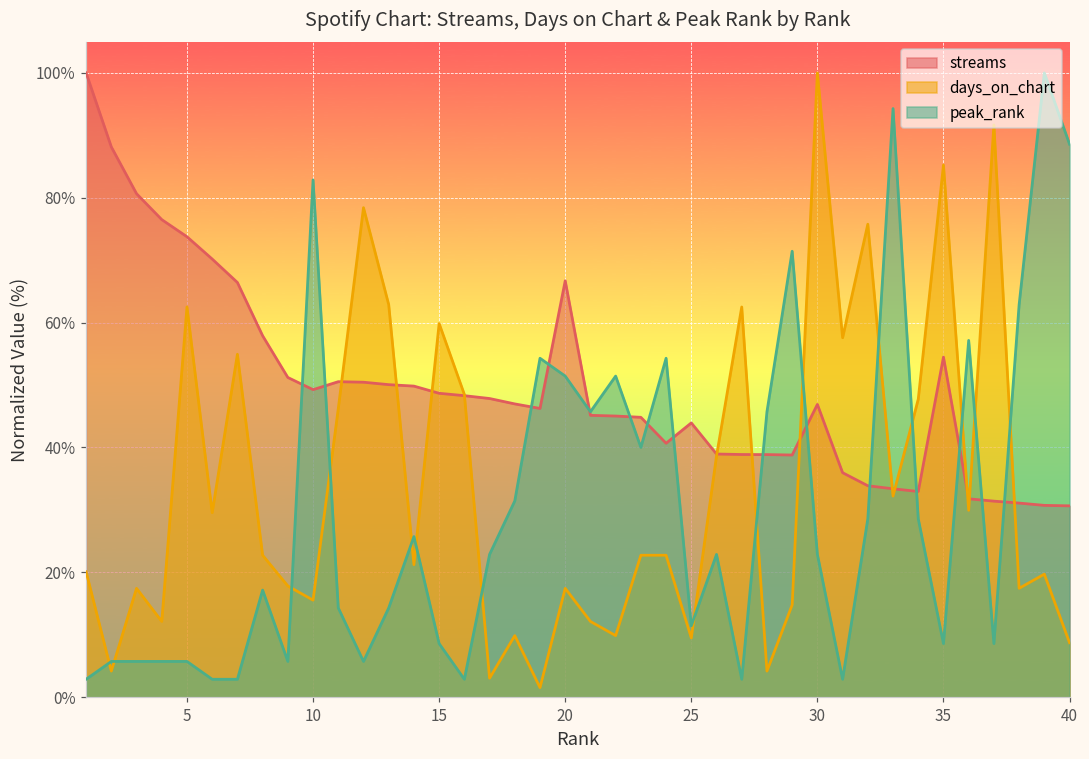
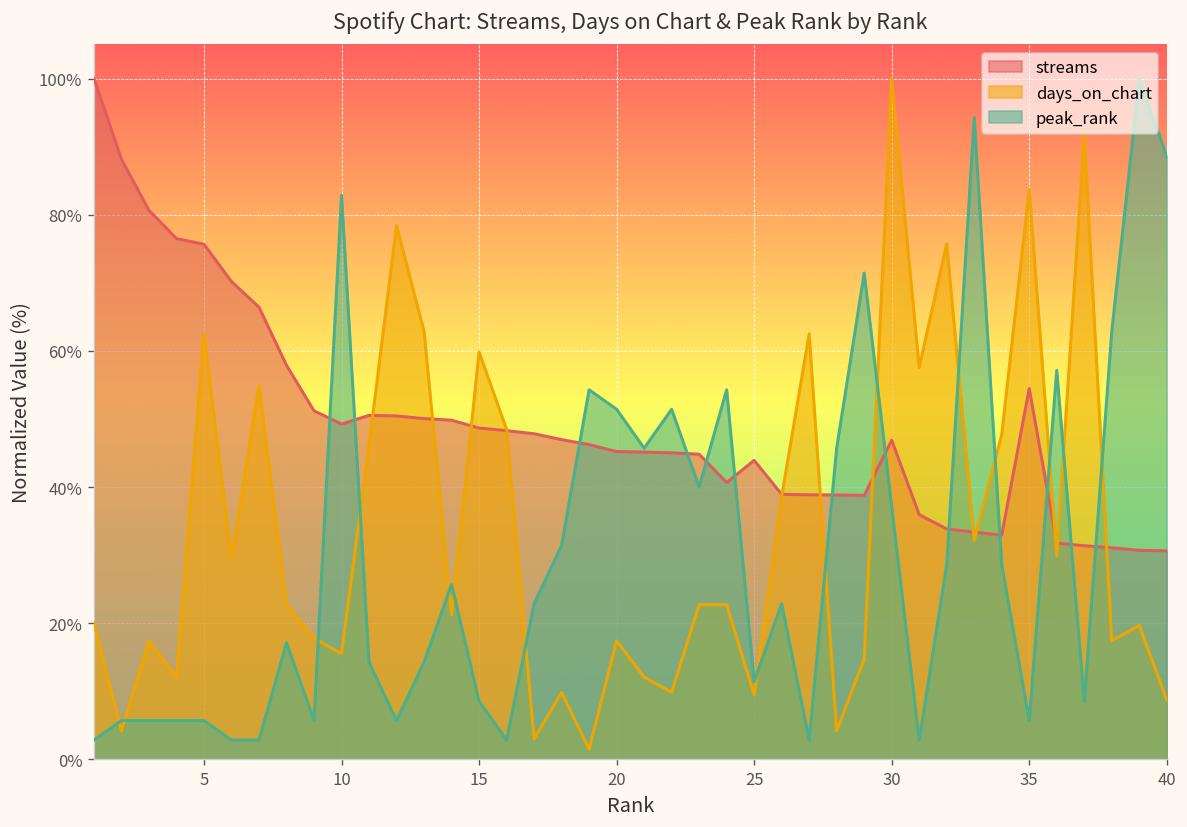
  {
    "streams": {
-     "5": "74%",
+     "5": "76%",
      "10": "49%",
      "15": "49%",
-     "20": "67%",
+     "20": "45%",
      "25": "44%",
      "30": "47%",
      "35": "54%",
      "40": "31%"
    },
    "days_on_chart": {
      "5": "63%",
      "10": "16%",
      "15": "60%",
      "20": "17%",
      "25": "9%",
      "30": "100%",
-     "35": "85%",
+     "35": "84%",
      "40": "9%"
    },
    "peak_rank": {
      "5": "6%",
      "10": "83%",
      "15": "9%",
      "20": "51%",
      "25": "11%",
-     "30": "23%",
-     "35": "9%",
+     "30": "37%",
+     "35": "6%",
      "40": "89%"
    }
  }
